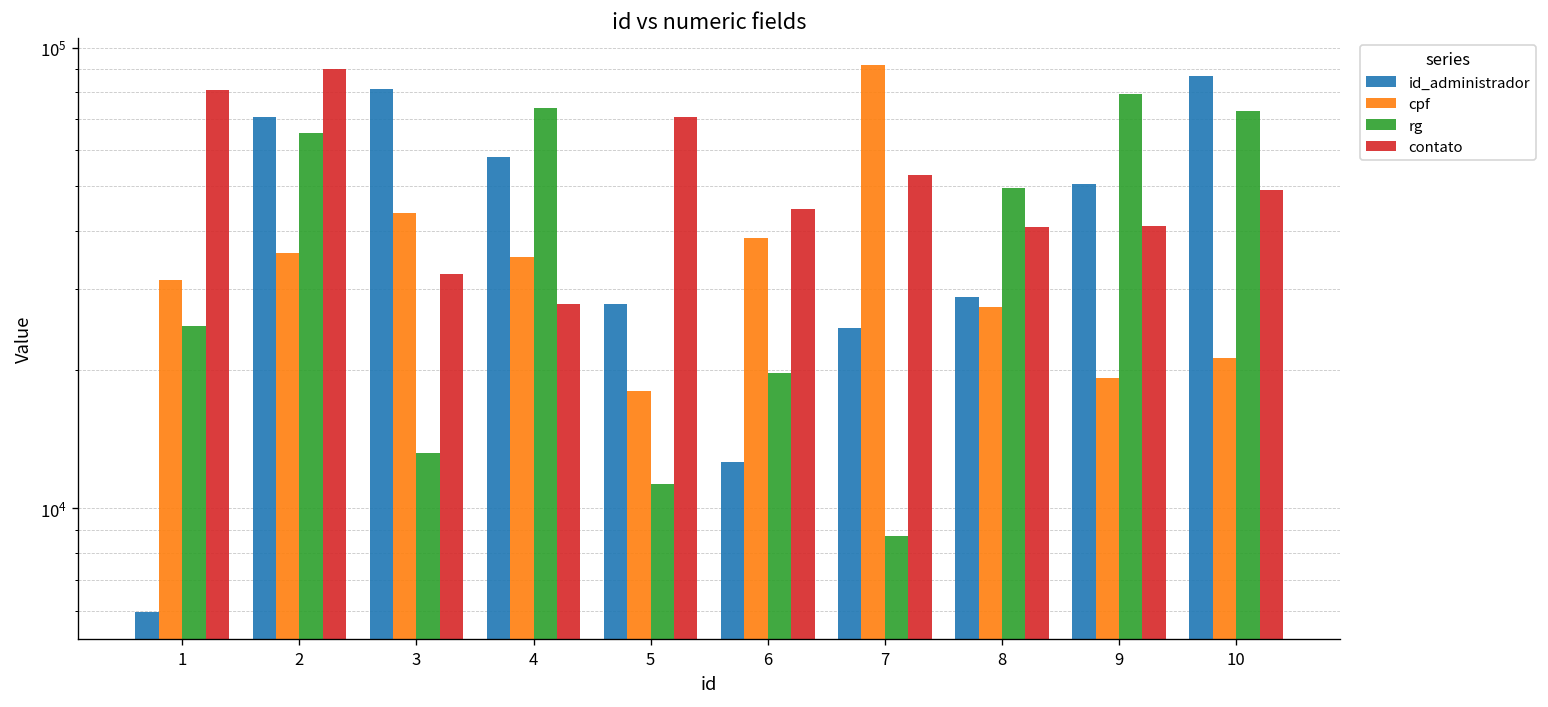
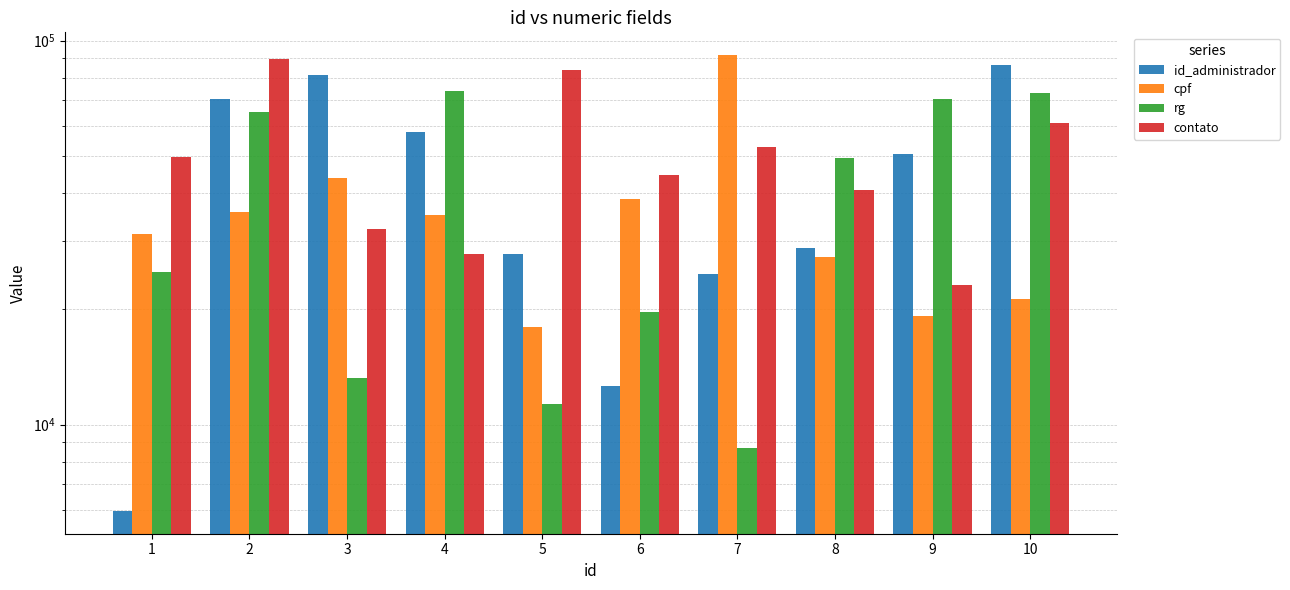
  {
    "id_administrador": {
      "1": 6000,
      "2": 71000,
      "3": 81000,
      "4": 58000,
      "5": 28000,
      "6": 12600,
      "7": 25000,
      "8": 29000,
      "9": 51000,
      "10": 87000
    },
    "cpf": {
      "1": 31000,
      "2": 36000,
      "3": 44000,
      "4": 35000,
      "5": 18000,
      "6": 39000,
      "7": 92000,
      "8": 27000,
      "9": 19000,
      "10": 21000
    },
    "rg": {
      "1": 25000,
      "2": 65000,
      "3": 13200,
      "4": 74000,
      "5": 11300,
      "6": 20000,
      "7": 8700,
      "8": 49000,
-     "9": 79000,
+     "9": 71000,
      "10": 73000
    },
    "contato": {
-     "1": 81000,
+     "1": 50000,
      "2": 90000,
      "3": 32000,
      "4": 28000,
-     "5": 71000,
+     "5": 84000,
      "6": 45000,
      "7": 53000,
      "8": 41000,
-     "9": 41000,
-     "10": 49000
+     "9": 23000,
+     "10": 61000
    }
  }
